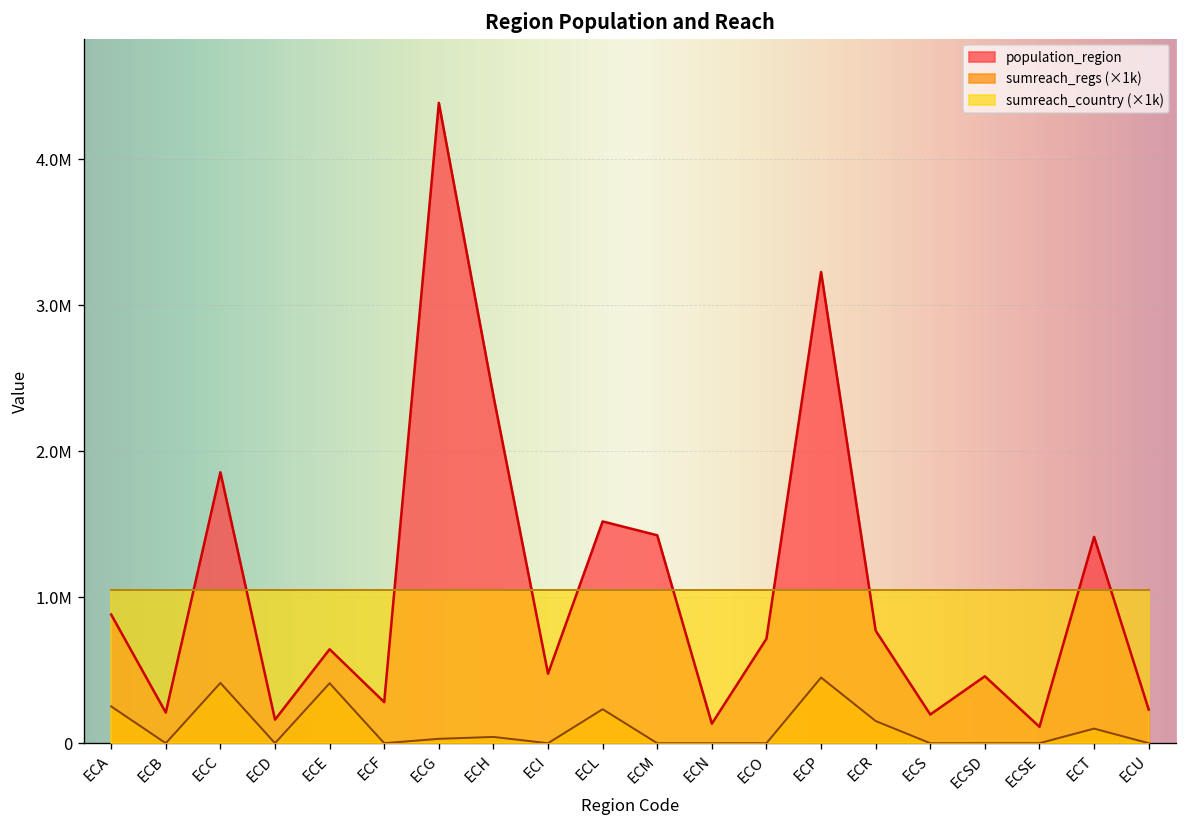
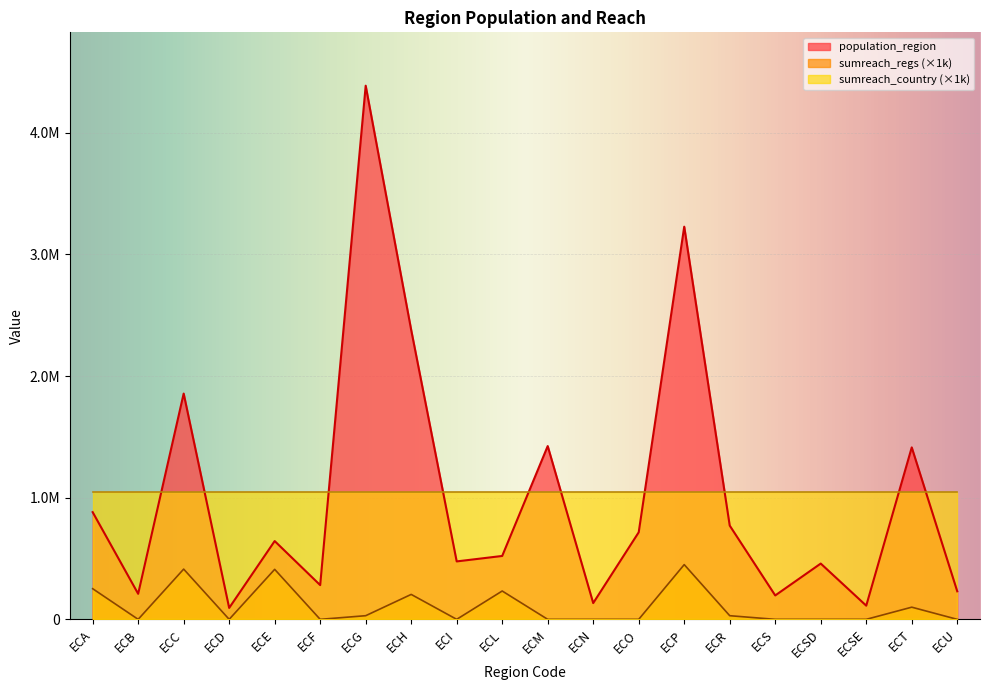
  {
    "population_region": {
      "ECA": 880000,
      "ECB": 210000,
      "ECC": 1860000,
-     "ECD": 160000,
+     "ECD": 90000,
      "ECE": 640000,
      "ECF": 280000,
      "ECG": 4390000,
      "ECH": 2380000,
      "ECI": 480000,
-     "ECL": 1520000,
+     "ECL": 520000,
      "ECM": 1420000,
      "ECN": 130000,
      "ECO": 720000,
      "ECP": 3230000,
      "ECR": 770000,
      "ECS": 200000,
      "ECSD": 460000,
      "ECSE": 110000,
      "ECT": 1410000,
      "ECU": 230000
    },
    "sumreach_regs (×1k)": {
      "ECA": 250000,
      "ECB": 0,
      "ECC": 410000,
      "ECD": 0,
      "ECE": 410000,
      "ECF": 0,
      "ECG": 30000,
-     "ECH": 40000,
+     "ECH": 210000,
      "ECI": 0,
      "ECL": 230000,
      "ECM": 0,
      "ECN": 0,
      "ECO": 0,
      "ECP": 450000,
-     "ECR": 150000,
+     "ECR": 30000,
      "ECS": 0,
      "ECSD": 0,
      "ECSE": 0,
      "ECT": 100000,
      "ECU": 0
    },
    "sumreach_country (×1k)": {
      "ECA": 1050000,
      "ECB": 1050000,
      "ECC": 1050000,
      "ECD": 1050000,
      "ECE": 1050000,
      "ECF": 1050000,
      "ECG": 1050000,
      "ECH": 1050000,
      "ECI": 1050000,
      "ECL": 1050000,
      "ECM": 1050000,
      "ECN": 1050000,
      "ECO": 1050000,
      "ECP": 1050000,
      "ECR": 1050000,
      "ECS": 1050000,
      "ECSD": 1050000,
      "ECSE": 1050000,
      "ECT": 1050000,
      "ECU": 1050000
    }
  }
